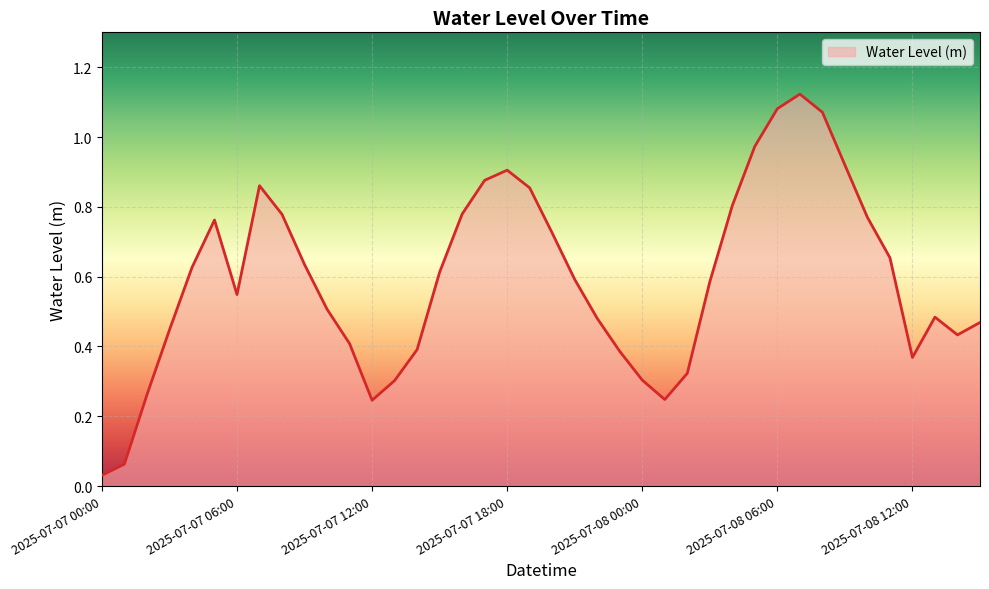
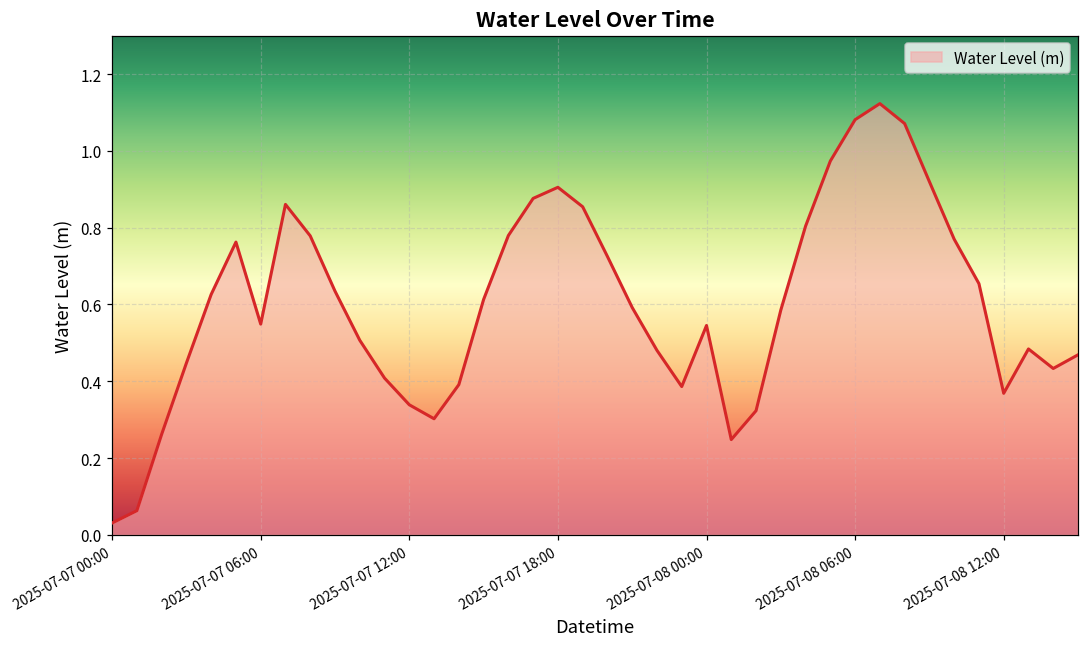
  {
    "2025-07-07 00:00": 0.03,
    "2025-07-07 06:00": 0.55,
-   "2025-07-07 12:00": 0.25,
+   "2025-07-07 12:00": 0.34,
    "2025-07-07 18:00": 0.91,
-   "2025-07-08 00:00": 0.30,
+   "2025-07-08 00:00": 0.55,
    "2025-07-08 06:00": 1.08,
    "2025-07-08 12:00": 0.37
  }
